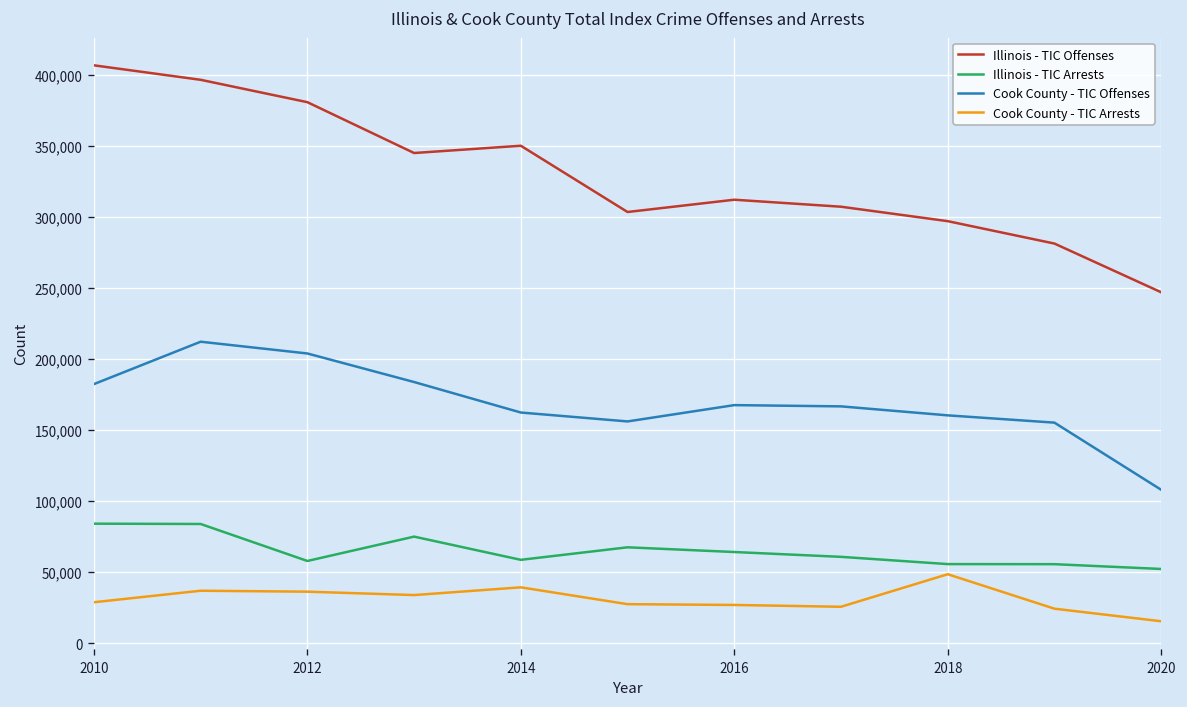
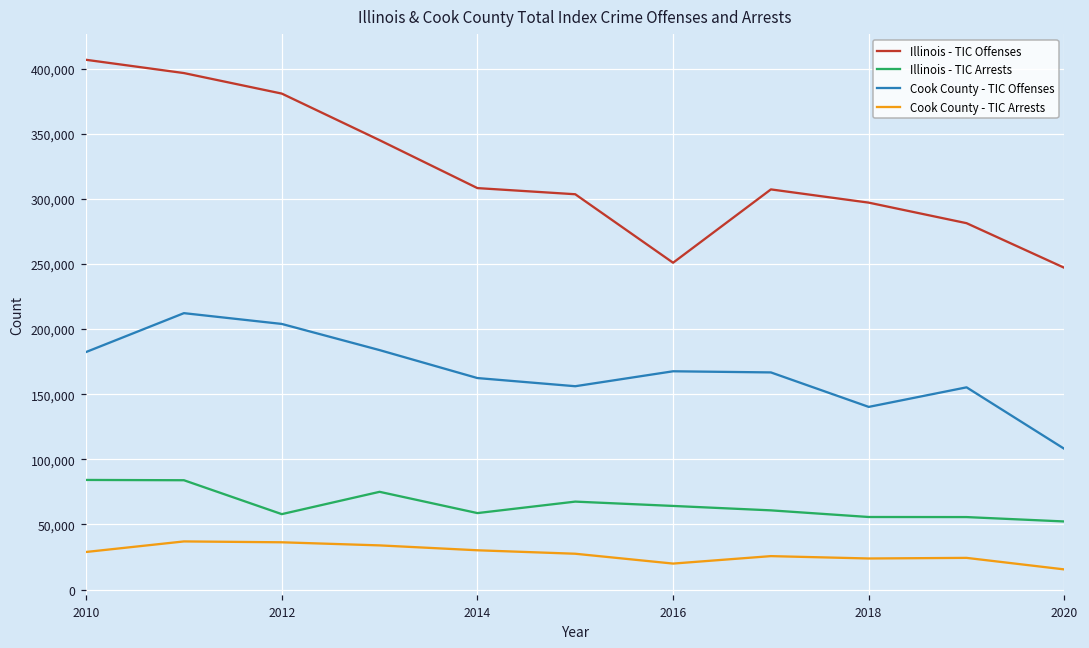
  {
    "Illinois - TIC Offenses": {
      "2010": "407,000",
      "2012": "381,000",
-     "2014": "350,000",
-     "2016": "312,000",
+     "2014": "308,000",
+     "2016": "251,000",
      "2018": "297,000",
      "2020": "247,000"
    },
    "Illinois - TIC Arrests": {
      "2010": "84,000",
      "2012": "58,000",
      "2014": "59,000",
      "2016": "64,000",
      "2018": "56,000",
      "2020": "52,000"
    },
    "Cook County - TIC Offenses": {
      "2010": "182,000",
      "2012": "204,000",
      "2014": "162,000",
      "2016": "168,000",
-     "2018": "160,000",
+     "2018": "140,000",
      "2020": "108,000"
    },
    "Cook County - TIC Arrests": {
      "2010": "29,000",
      "2012": "36,000",
-     "2014": "39,000",
-     "2016": "27,000",
-     "2018": "49,000",
+     "2014": "30,000",
+     "2016": "20,000",
+     "2018": "24,000",
      "2020": "16,000"
    }
  }
